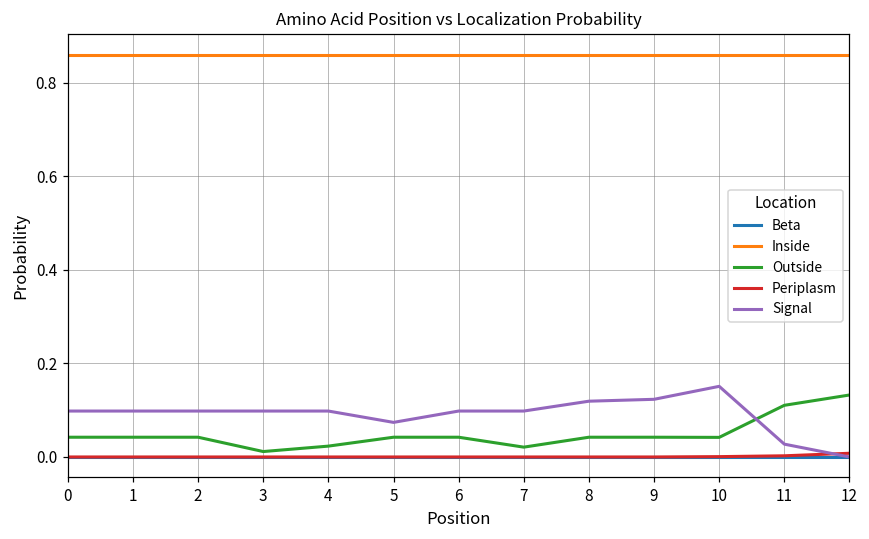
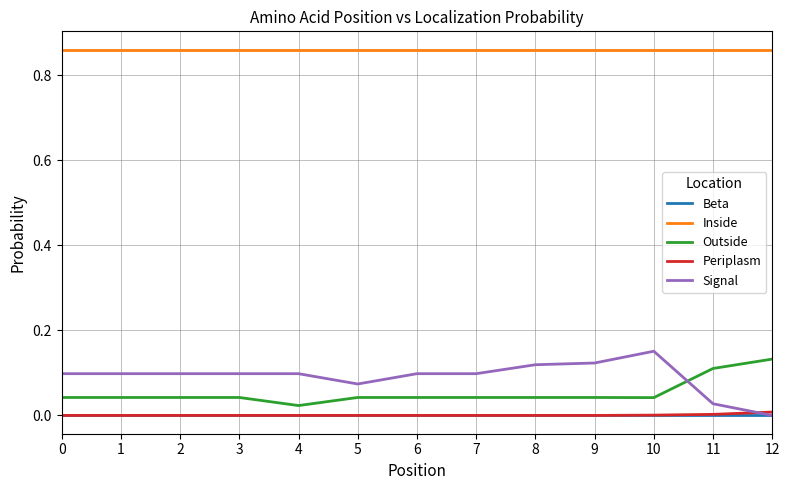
  {
    "Inside": {
      "0": 0.86,
      "1": 0.86,
      "2": 0.86,
      "3": 0.86,
      "4": 0.86,
      "5": 0.86,
      "6": 0.86,
      "7": 0.86,
      "8": 0.86,
      "9": 0.86,
      "10": 0.86,
      "11": 0.86,
      "12": 0.86
    },
    "Outside": {
      "0": 0.04,
      "1": 0.04,
      "2": 0.04,
-     "3": 0.01,
+     "3": 0.04,
      "4": 0.02,
      "5": 0.04,
      "6": 0.04,
-     "7": 0.02,
+     "7": 0.04,
      "8": 0.04,
      "9": 0.04,
      "10": 0.04,
      "11": 0.11,
      "12": 0.13
    },
    "Periplasm": {
      "12": 0.01
    },
    "Signal": {
      "0": 0.10,
      "1": 0.10,
      "2": 0.10,
      "3": 0.10,
      "4": 0.10,
      "5": 0.07,
      "6": 0.10,
      "7": 0.10,
      "8": 0.12,
      "9": 0.12,
      "10": 0.15,
      "11": 0.03
    }
  }
